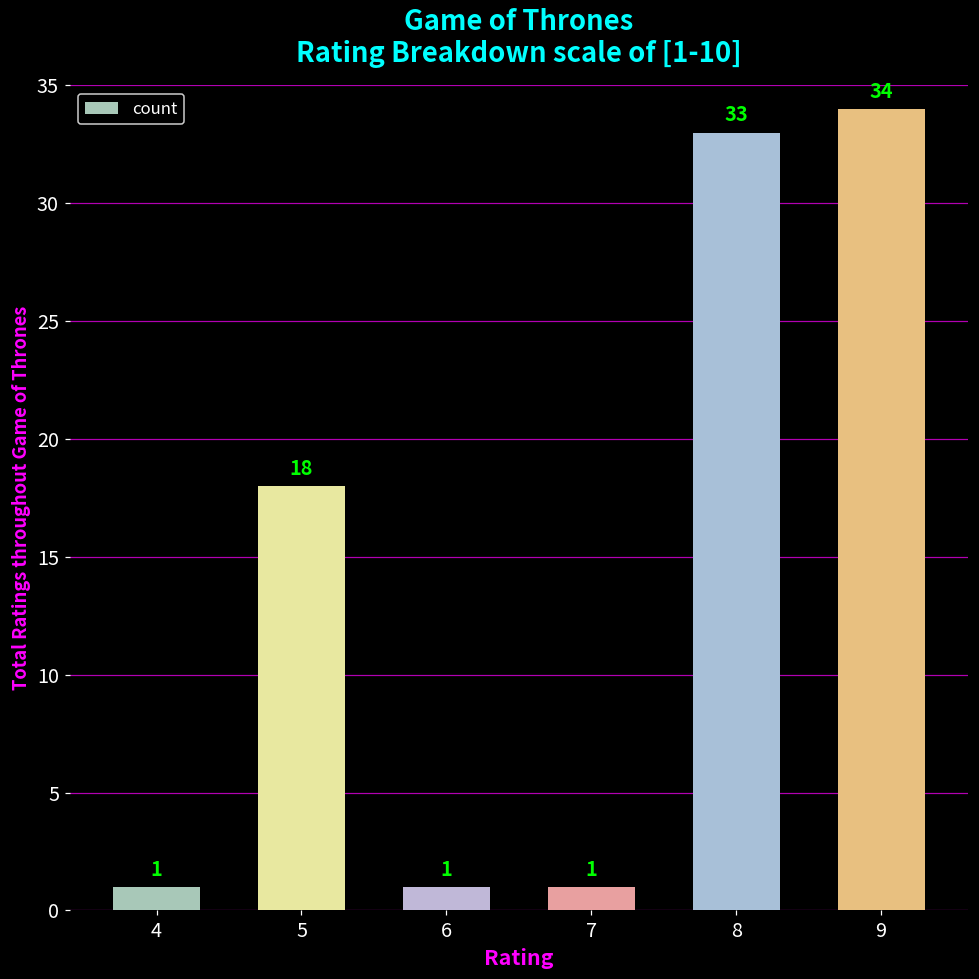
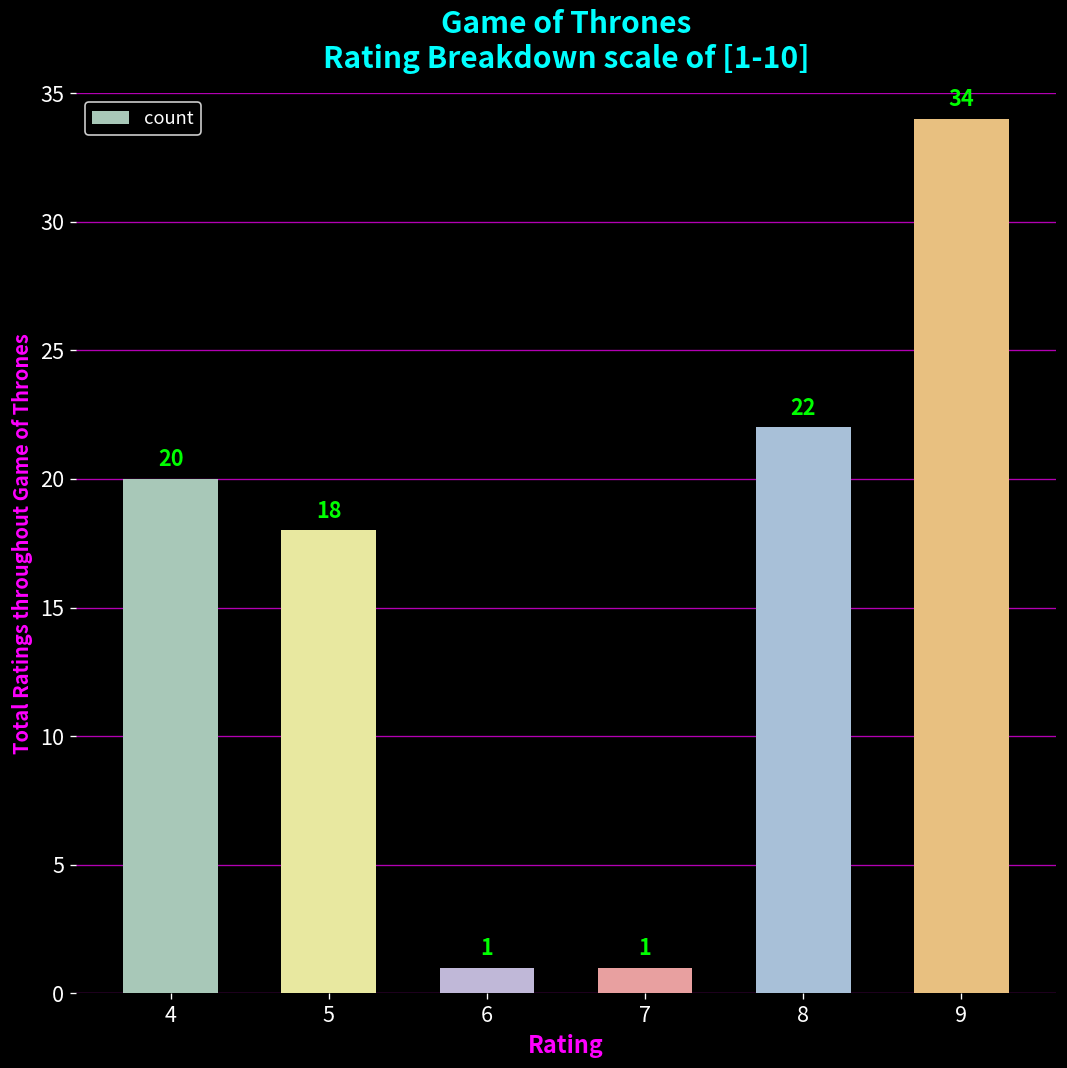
  {
-   "4": 1,
+   "4": 20,
    "5": 18,
    "6": 1,
    "7": 1,
-   "8": 33,
+   "8": 22,
    "9": 34
  }
